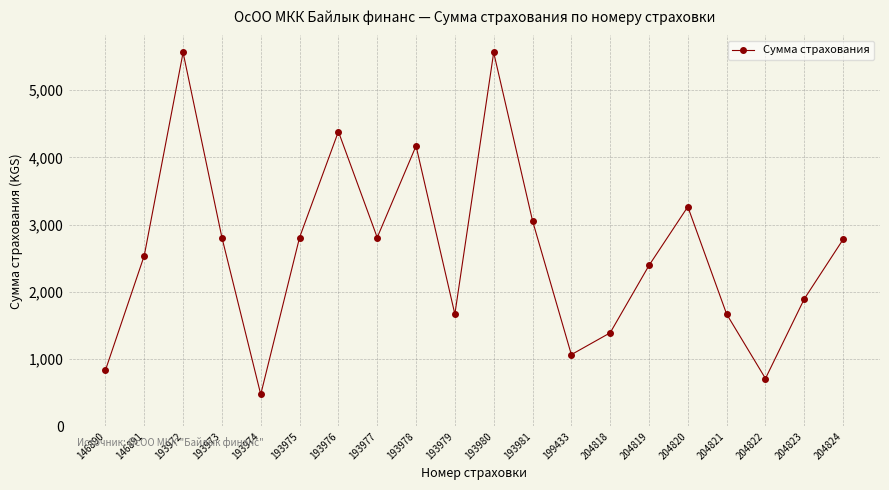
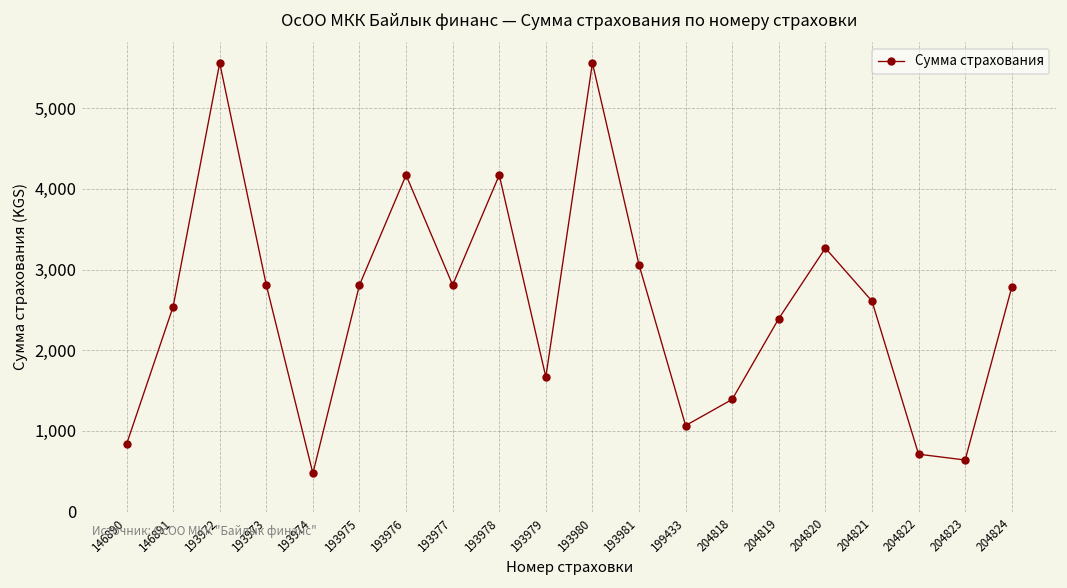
  {
    "146890": "800",
    "146891": "2,500",
    "193972": "5,600",
    "193973": "2,800",
    "193974": "500",
    "193975": "2,800",
-   "193976": "4,400",
+   "193976": "4,200",
    "193977": "2,800",
    "193978": "4,200",
    "193979": "1,700",
    "193980": "5,600",
    "193981": "3,100",
    "199433": "1,100",
    "204818": "1,400",
    "204819": "2,400",
    "204820": "3,300",
-   "204821": "1,700",
+   "204821": "2,600",
    "204822": "700",
-   "204823": "1,900",
+   "204823": "600",
    "204824": "2,800"
  }
